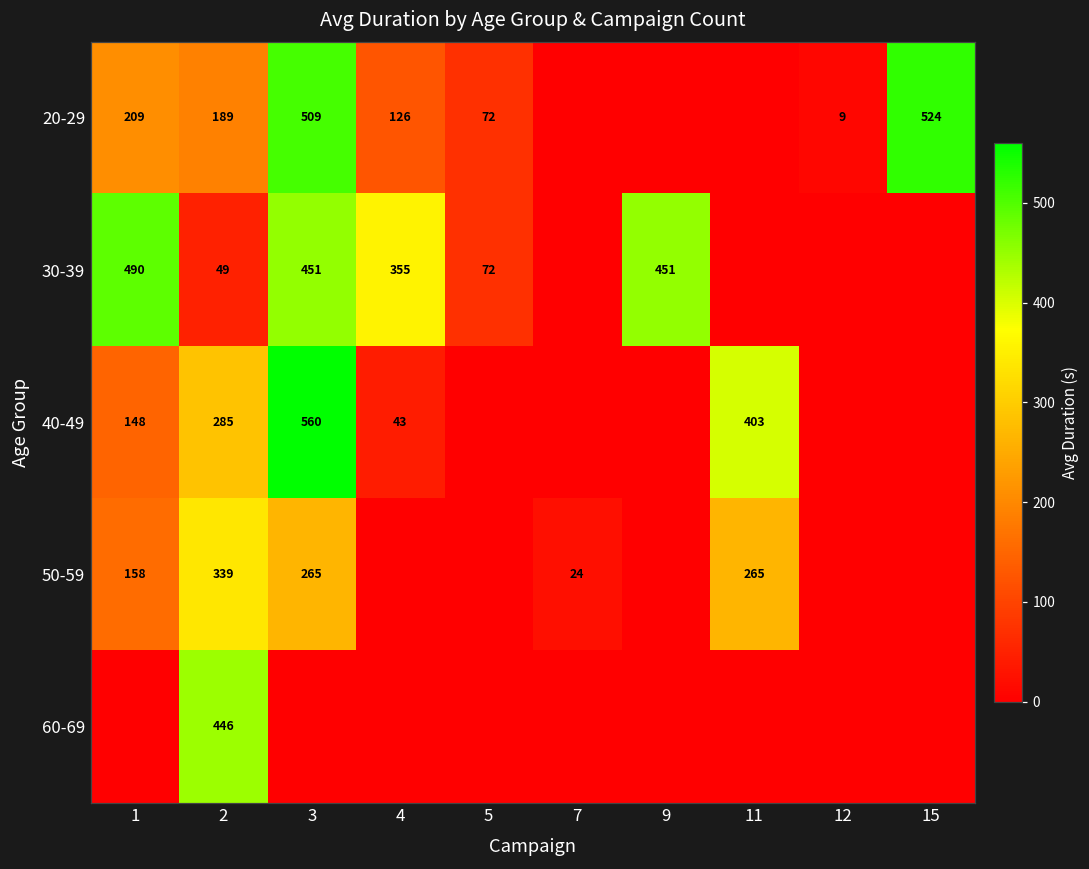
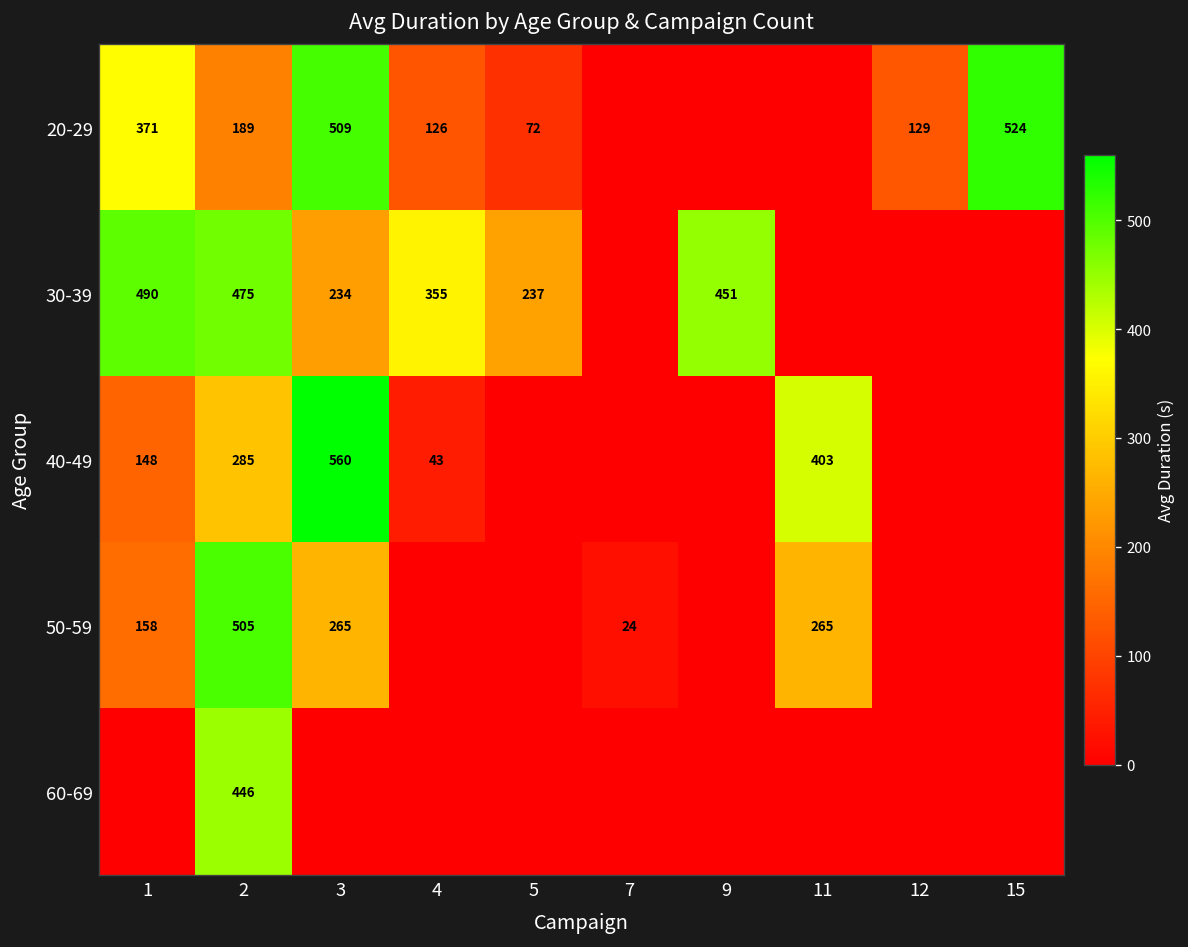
  {
    "20-29": {
-     "1": 209,
+     "1": 371,
      "2": 189,
      "3": 509,
      "4": 126,
      "5": 72,
-     "12": 9,
+     "12": 129,
      "15": 524
    },
    "30-39": {
      "1": 490,
-     "2": 49,
-     "3": 451,
+     "2": 475,
+     "3": 234,
      "4": 355,
-     "5": 72,
+     "5": 237,
      "9": 451
    },
    "40-49": {
      "1": 148,
      "2": 285,
      "3": 560,
      "4": 43,
      "11": 403
    },
    "50-59": {
      "1": 158,
-     "2": 339,
+     "2": 505,
      "3": 265,
      "7": 24,
      "11": 265
    },
    "60-69": {
      "2": 446
    }
  }
